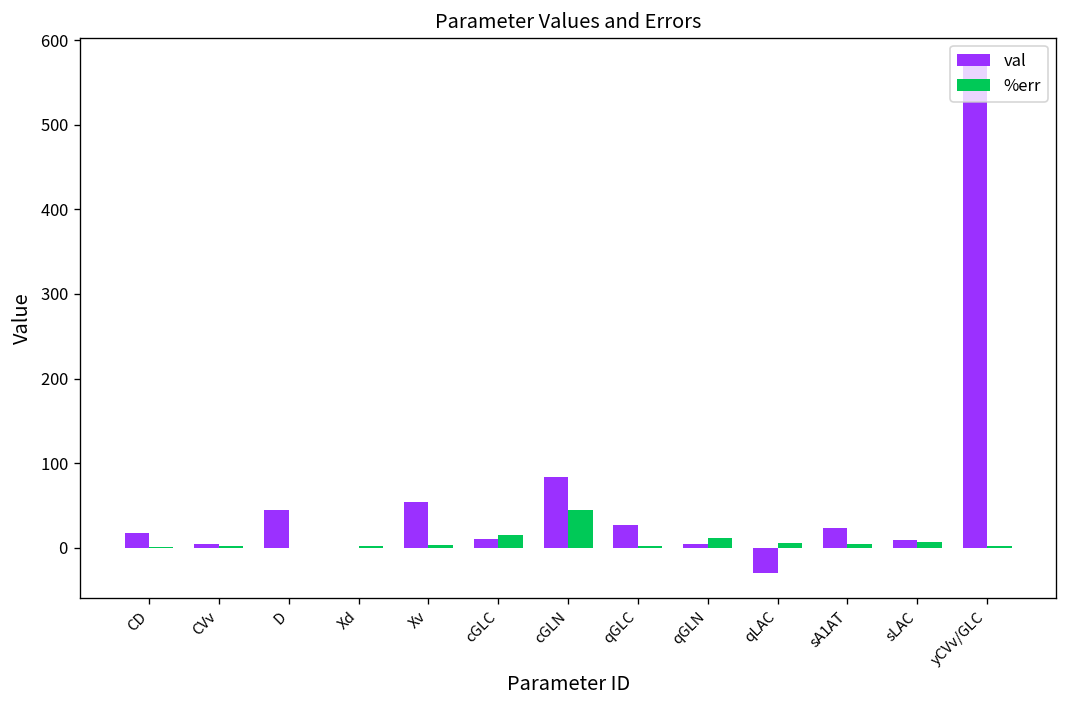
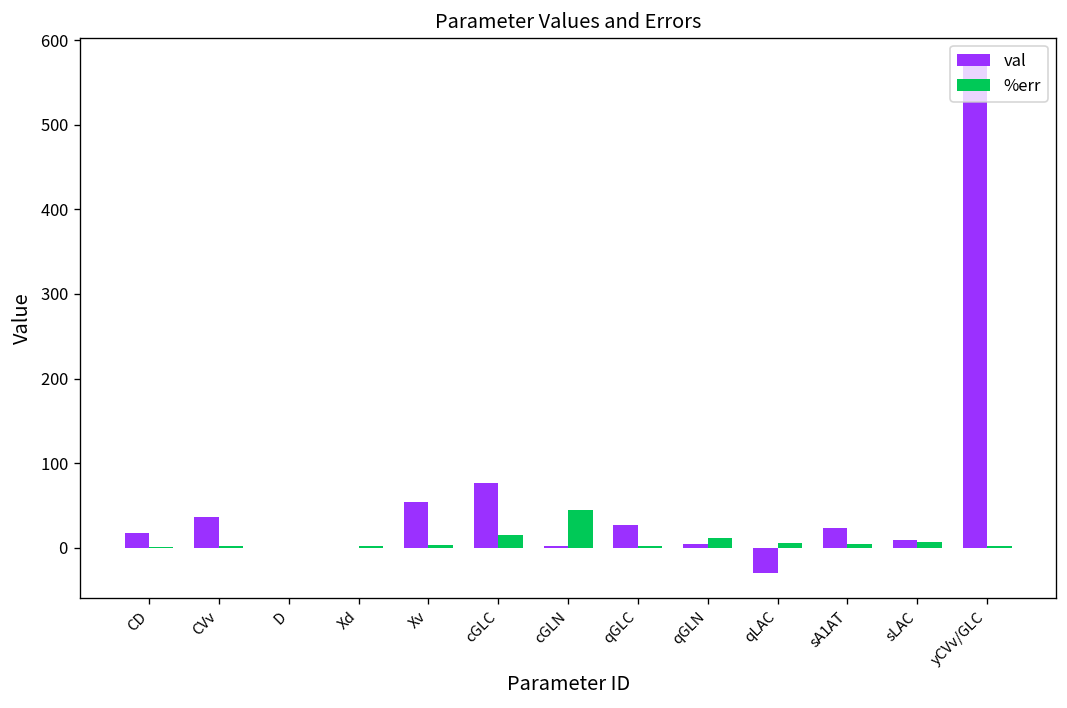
  {
    "val": {
      "CD": 20,
-     "CVv": 0,
-     "D": 40,
+     "CVv": 40,
+     "D": 0,
      "Xv": 50,
-     "cGLC": 10,
-     "cGLN": 80,
+     "cGLC": 80,
+     "cGLN": 0,
      "qGLC": 30,
      "qGLN": 0,
      "qLAC": -30,
      "sA1AT": 20,
      "sLAC": 10
    },
    "%err": {
      "D": 0,
      "cGLC": 10,
      "cGLN": 40,
      "qGLN": 10,
      "qLAC": 10,
      "sA1AT": 0,
      "sLAC": 10
    }
  }
